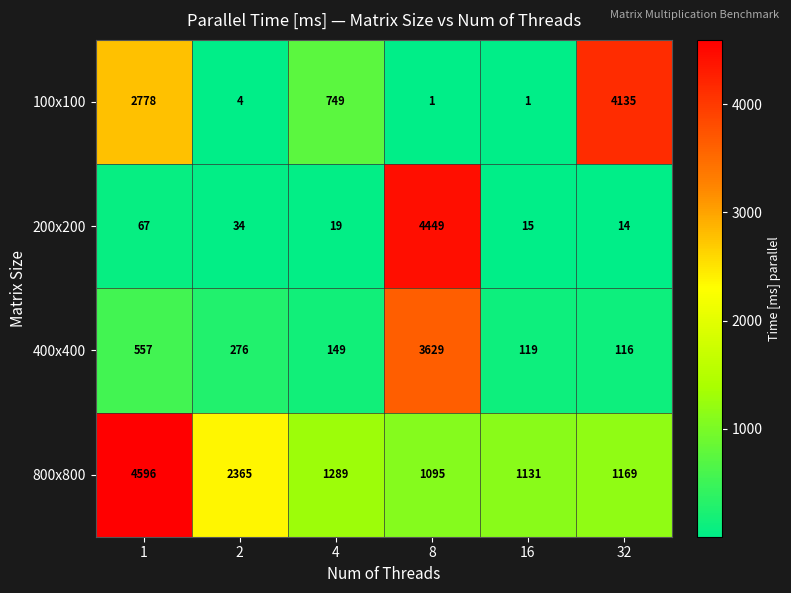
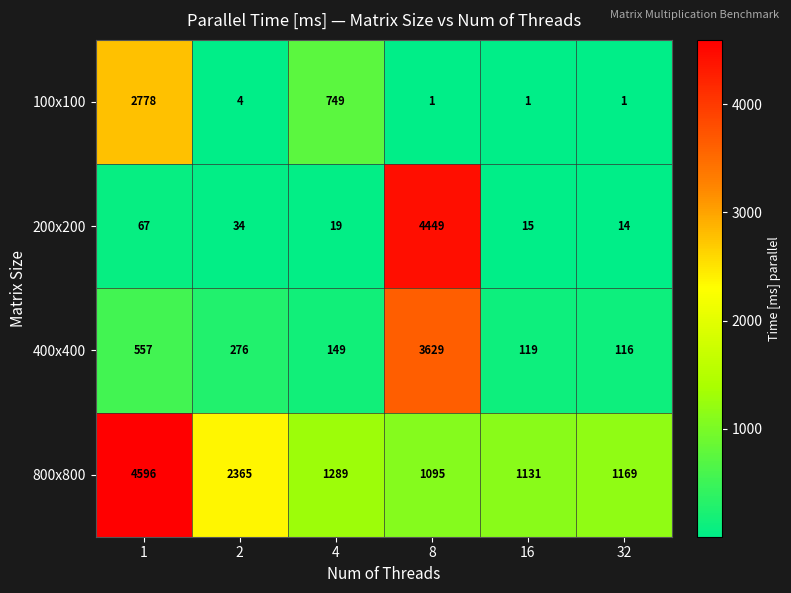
  {
    "100x100": {
      "1": 2778,
      "2": 4,
      "4": 749,
      "8": 1,
      "16": 1,
-     "32": 4135
+     "32": 1
    },
    "200x200": {
      "1": 67,
      "2": 34,
      "4": 19,
      "8": 4449,
      "16": 15,
      "32": 14
    },
    "400x400": {
      "1": 557,
      "2": 276,
      "4": 149,
      "8": 3629,
      "16": 119,
      "32": 116
    },
    "800x800": {
      "1": 4596,
      "2": 2365,
      "4": 1289,
      "8": 1095,
      "16": 1131,
      "32": 1169
    }
  }
